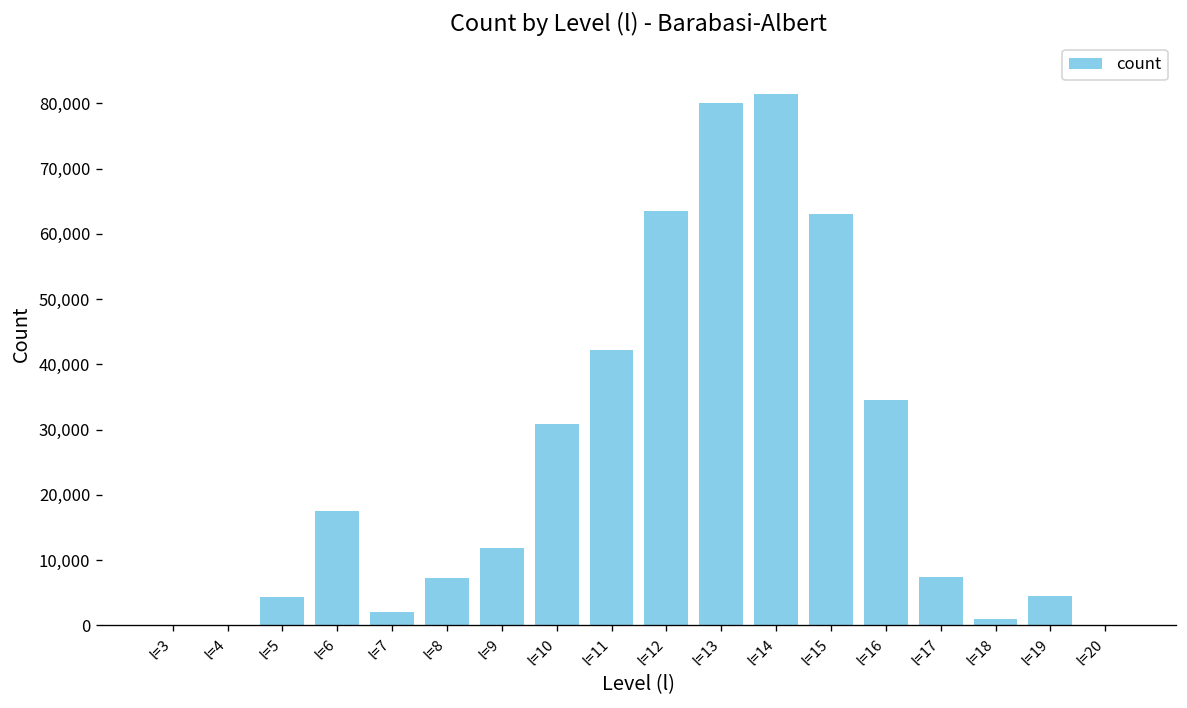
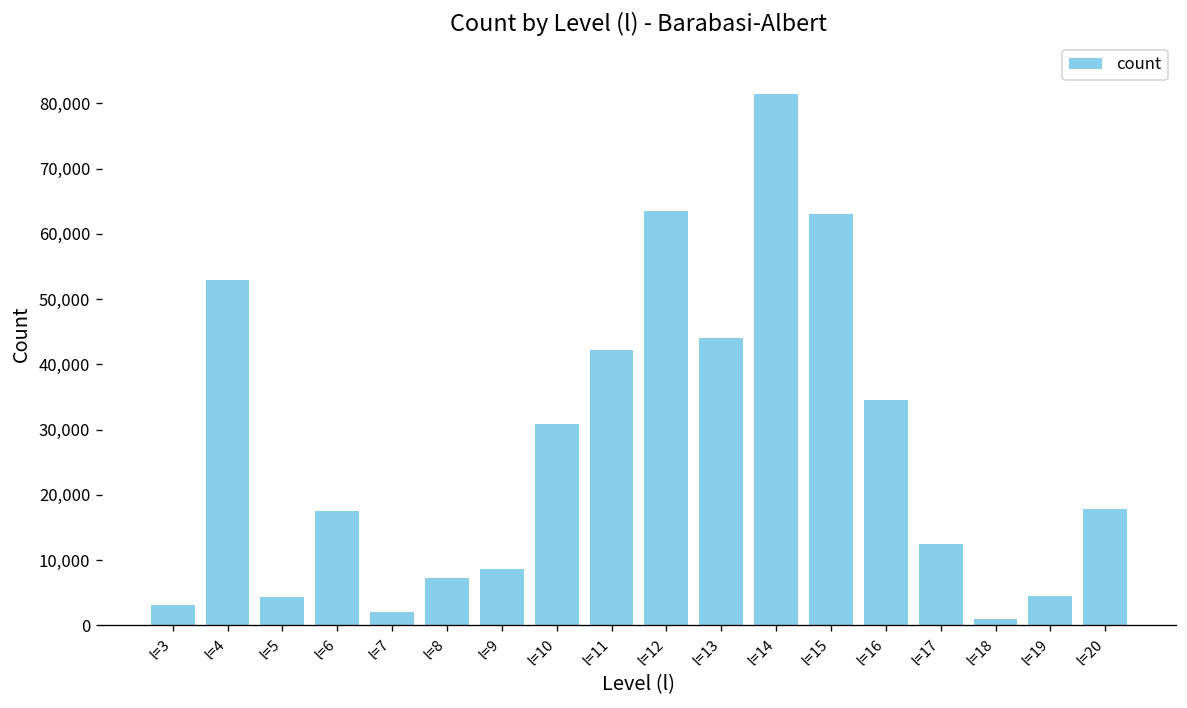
  {
-   "l=3": "0",
-   "l=4": "0",
+   "l=3": "3,000",
+   "l=4": "53,000",
    "l=5": "4,000",
    "l=6": "18,000",
    "l=7": "2,000",
    "l=8": "7,000",
-   "l=9": "12,000",
+   "l=9": "9,000",
    "l=10": "31,000",
    "l=11": "42,000",
    "l=12": "64,000",
-   "l=13": "80,000",
+   "l=13": "44,000",
    "l=14": "81,000",
    "l=15": "63,000",
    "l=16": "35,000",
-   "l=17": "7,000",
+   "l=17": "12,000",
    "l=18": "1,000",
    "l=19": "5,000",
-   "l=20": "0"
+   "l=20": "18,000"
  }
